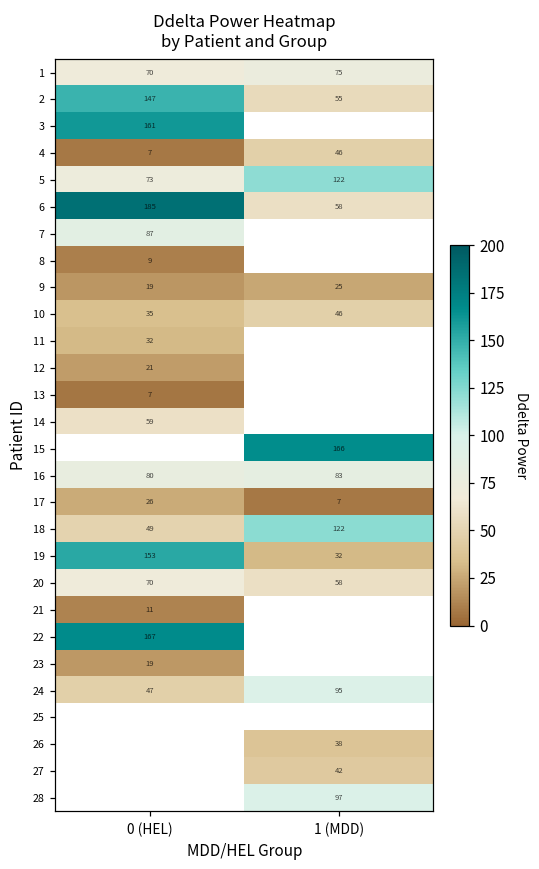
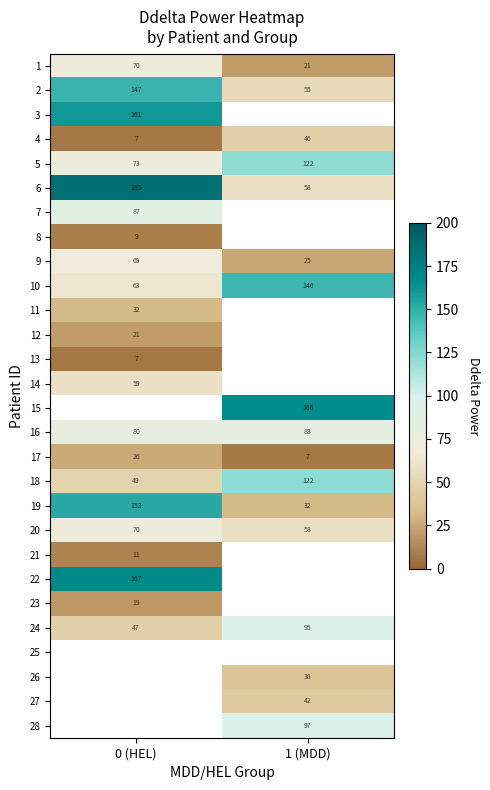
  {
    "1": {
      "0 (HEL)": 70,
-     "1 (MDD)": 75
+     "1 (MDD)": 21
    },
    "2": {
      "0 (HEL)": 147,
      "1 (MDD)": 55
    },
    "3": {
      "0 (HEL)": 161
    },
    "4": {
      "0 (HEL)": 7,
      "1 (MDD)": 46
    },
    "5": {
      "0 (HEL)": 73,
      "1 (MDD)": 122
    },
    "6": {
      "0 (HEL)": 185,
      "1 (MDD)": 58
    },
    "7": {
      "0 (HEL)": 87
    },
    "8": {
      "0 (HEL)": 9
    },
    "9": {
-     "0 (HEL)": 19,
+     "0 (HEL)": 69,
      "1 (MDD)": 25
    },
    "10": {
-     "0 (HEL)": 35,
-     "1 (MDD)": 46
+     "0 (HEL)": 63,
+     "1 (MDD)": 146
    },
    "11": {
      "0 (HEL)": 32
    },
    "12": {
      "0 (HEL)": 21
    },
    "13": {
      "0 (HEL)": 7
    },
    "14": {
      "0 (HEL)": 59
    },
    "15": {
      "1 (MDD)": 166
    },
    "16": {
      "0 (HEL)": 80,
      "1 (MDD)": 83
    },
    "17": {
      "0 (HEL)": 26,
      "1 (MDD)": 7
    },
    "18": {
      "0 (HEL)": 49,
      "1 (MDD)": 122
    },
    "19": {
      "0 (HEL)": 153,
      "1 (MDD)": 32
    },
    "20": {
      "0 (HEL)": 70,
      "1 (MDD)": 58
    },
    "21": {
      "0 (HEL)": 11
    },
    "22": {
      "0 (HEL)": 167
    },
    "23": {
      "0 (HEL)": 19
    },
    "24": {
      "0 (HEL)": 47,
      "1 (MDD)": 95
    },
    "26": {
      "1 (MDD)": 38
    },
    "27": {
      "1 (MDD)": 42
    },
    "28": {
      "1 (MDD)": 97
    }
  }
